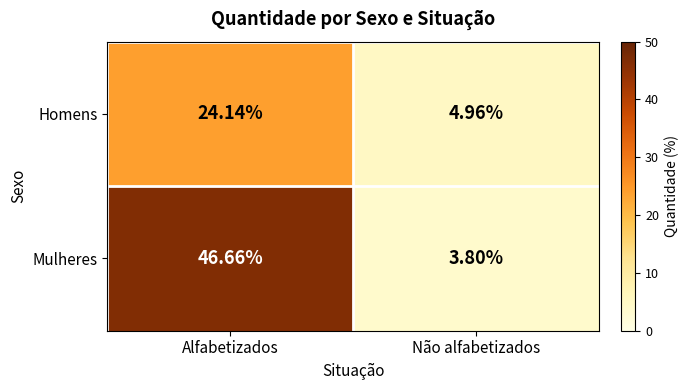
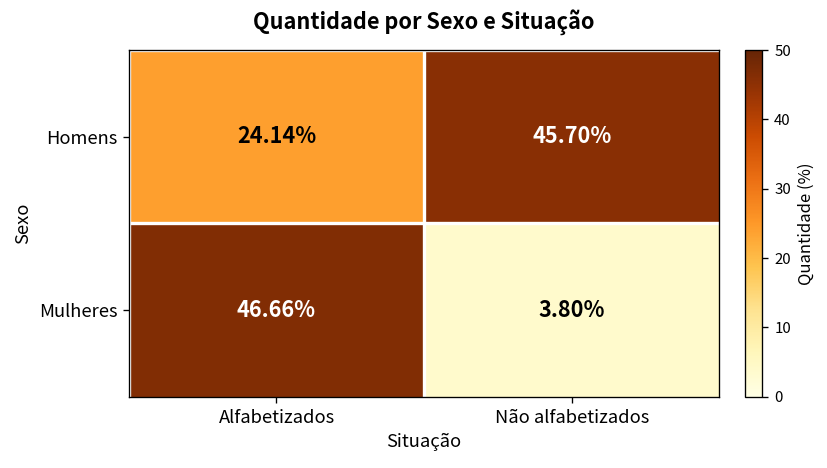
  {
    "Homens": {
      "Alfabetizados": "24.14%",
-     "Não alfabetizados": "4.96%"
+     "Não alfabetizados": "45.70%"
    },
    "Mulheres": {
      "Alfabetizados": "46.66%",
      "Não alfabetizados": "3.80%"
    }
  }
